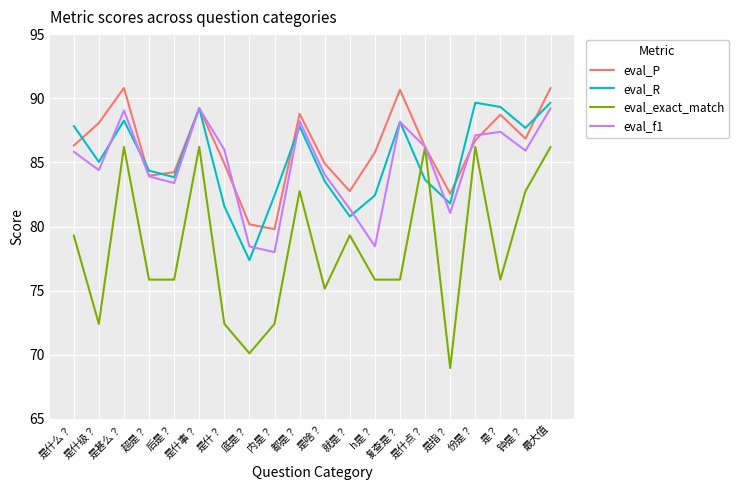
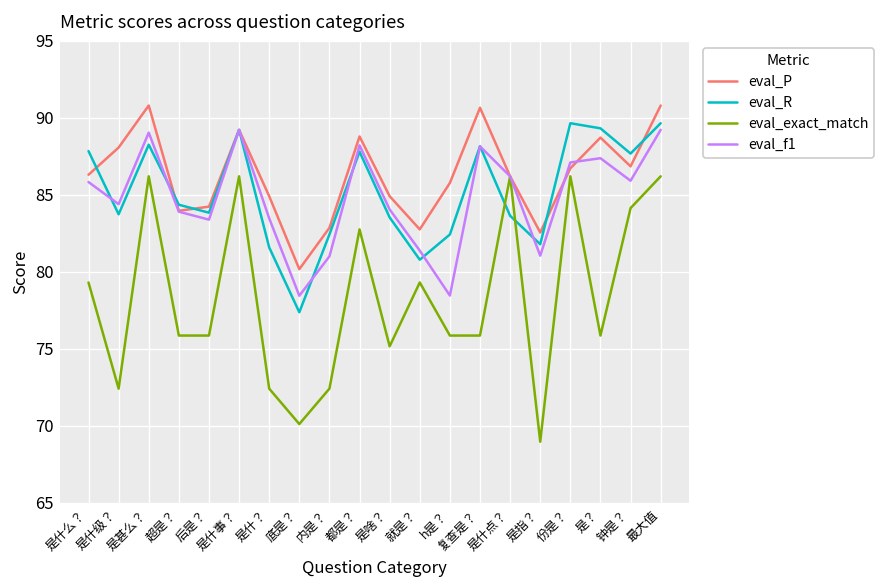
  {
    "eval_P": {
      "是什么？": 86.3,
      "是什级？": 88.1,
      "是甚么？": 90.8,
      "后是？": 84.2,
      "是什？": 84.9,
      "底是？": 80.2,
-     "内是？": 79.8,
+     "内是？": 82.9,
      "都是？": 88.8,
      "是啥？": 84.9,
      "就是？": 82.8,
      "h是？": 85.8,
      "复查是？": 90.7,
      "是指？": 82.6,
      "份是？": 86.7,
      "是？": 88.7,
      "钟是？": 86.9,
      "最大值": 90.8
    },
    "eval_R": {
      "是什么？": 87.8,
-     "是什级？": 85.0,
+     "是什级？": 83.7,
      "是甚么？": 88.3,
      "超是？": 84.4,
      "后是？": 83.8,
      "是什？": 81.6,
      "底是？": 77.4,
      "内是？": 82.4,
      "都是？": 87.8,
      "是啥？": 83.5,
      "就是？": 80.8,
      "h是？": 82.4,
      "是什点？": 83.6,
      "是指？": 81.8,
      "份是？": 89.7,
      "是？": 89.3,
      "钟是？": 87.7,
      "最大值": 89.7
    },
    "eval_exact_match": {
      "是什么？": 79.3,
      "是什级？": 72.4,
      "是甚么？": 86.2,
      "超是？": 75.9,
      "后是？": 75.9,
      "是什事？": 86.2,
      "是什？": 72.4,
      "底是？": 70.1,
      "内是？": 72.4,
      "都是？": 82.8,
      "是啥？": 75.2,
      "就是？": 79.3,
      "h是？": 75.9,
      "复查是？": 75.9,
      "是指？": 69.0,
      "份是？": 86.2,
      "是？": 75.9,
-     "钟是？": 82.8,
+     "钟是？": 84.1,
      "最大值": 86.2
    },
    "eval_f1": {
      "是什么？": 85.8,
      "是什级？": 84.4,
      "是甚么？": 89.0,
      "后是？": 83.4,
-     "是什？": 86.0,
+     "是什？": 83.5,
      "底是？": 78.4,
-     "内是？": 78.0,
+     "内是？": 81.0,
      "都是？": 88.2,
      "是啥？": 84.1,
      "就是？": 81.4,
      "h是？": 78.5,
      "是指？": 81.1,
      "份是？": 87.1,
      "是？": 87.4,
      "钟是？": 85.9,
      "最大值": 89.2
    }
  }
